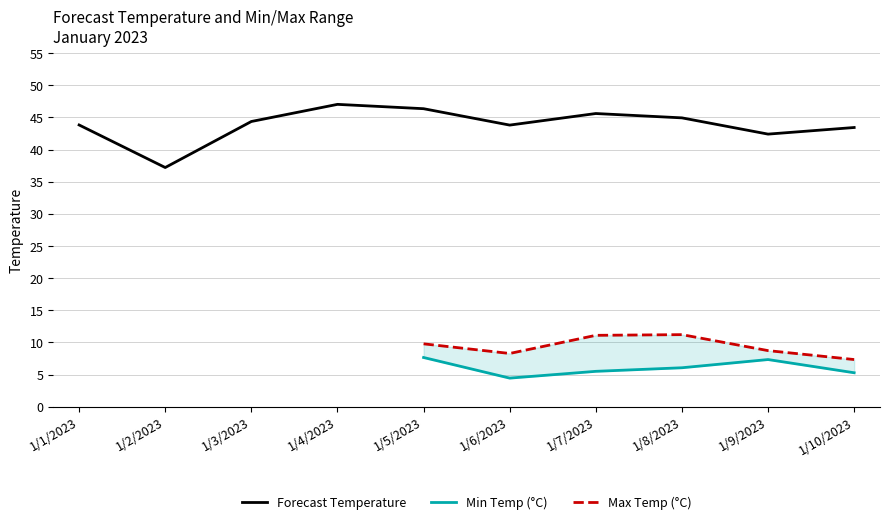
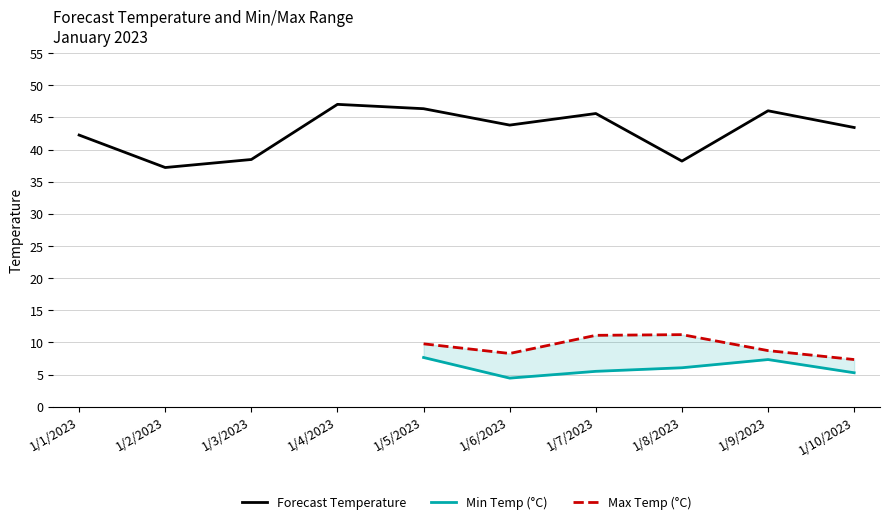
  {
    "Forecast Temperature": {
-     "1/1/2023": 44,
+     "1/1/2023": 42,
      "1/2/2023": 37,
-     "1/3/2023": 44,
+     "1/3/2023": 38,
      "1/4/2023": 47,
      "1/5/2023": 46,
      "1/6/2023": 44,
      "1/7/2023": 46,
-     "1/8/2023": 45,
-     "1/9/2023": 42,
+     "1/8/2023": 38,
+     "1/9/2023": 46,
      "1/10/2023": 43
    },
    "Min Temp (°C)": {
      "1/5/2023": 8,
      "1/6/2023": 4,
      "1/7/2023": 5,
      "1/8/2023": 6,
      "1/9/2023": 7,
      "1/10/2023": 5
    },
    "Max Temp (°C)": {
      "1/5/2023": 10,
      "1/6/2023": 8,
      "1/7/2023": 11,
      "1/8/2023": 11,
      "1/9/2023": 9,
      "1/10/2023": 7
    }
  }
